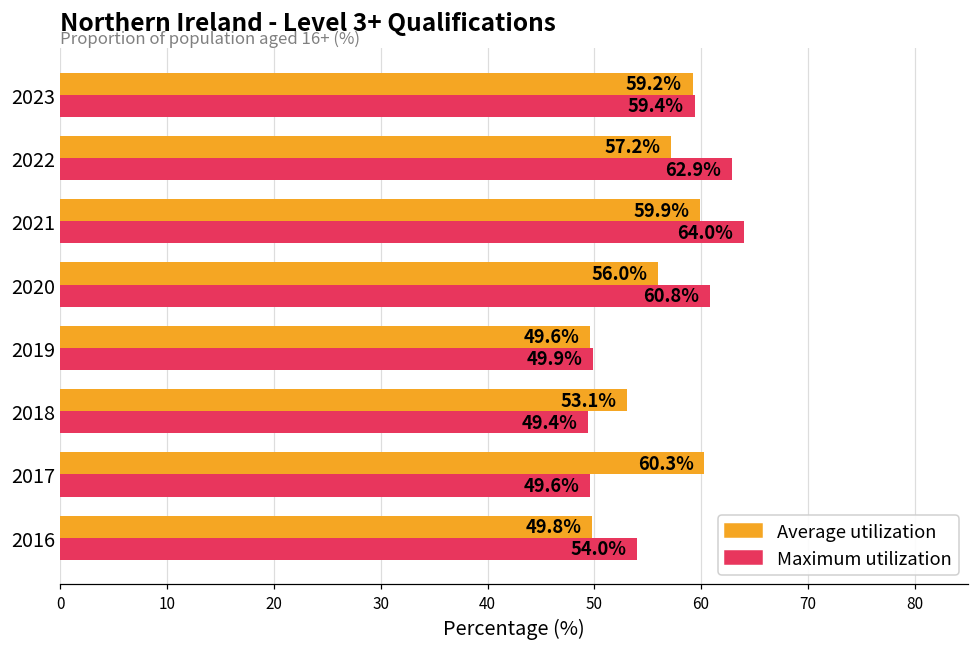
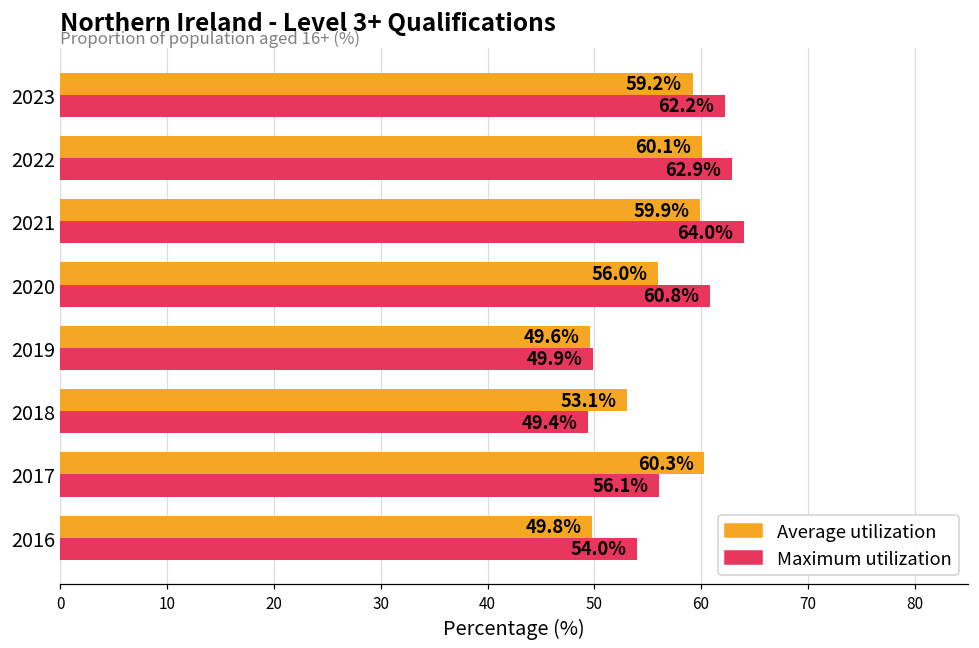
  {
    "Average utilization": {
      "2023": "59.2%",
-     "2022": "57.2%",
+     "2022": "60.1%",
      "2021": "59.9%",
      "2020": "56.0%",
      "2019": "49.6%",
      "2018": "53.1%",
      "2017": "60.3%",
      "2016": "49.8%"
    },
    "Maximum utilization": {
-     "2023": "59.4%",
+     "2023": "62.2%",
      "2022": "62.9%",
      "2021": "64.0%",
      "2020": "60.8%",
      "2019": "49.9%",
      "2018": "49.4%",
-     "2017": "49.6%",
+     "2017": "56.1%",
      "2016": "54.0%"
    }
  }
